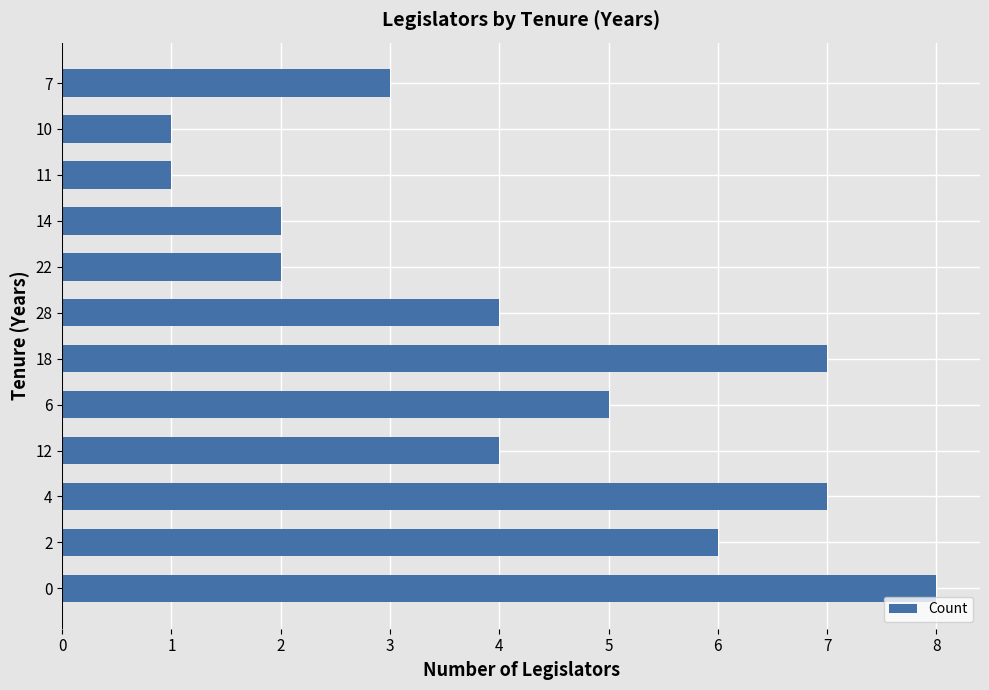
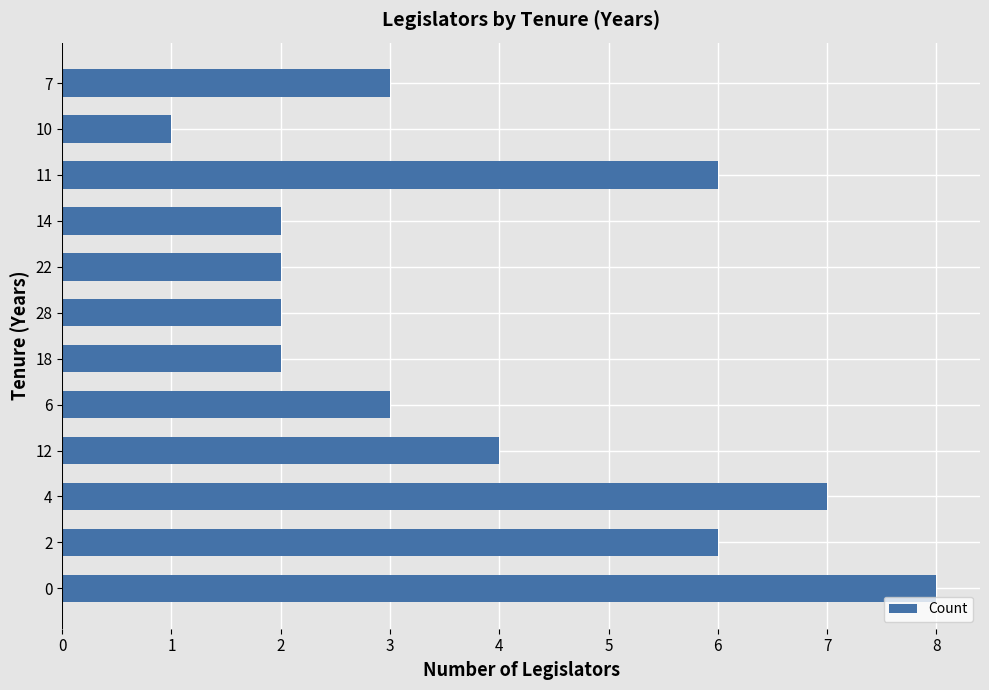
  {
    "7": 3,
    "10": 1,
-   "11": 1,
+   "11": 6,
    "14": 2,
    "22": 2,
-   "28": 4,
-   "18": 7,
-   "6": 5,
+   "28": 2,
+   "18": 2,
+   "6": 3,
    "12": 4,
    "4": 7,
    "2": 6,
    "0": 8
  }
